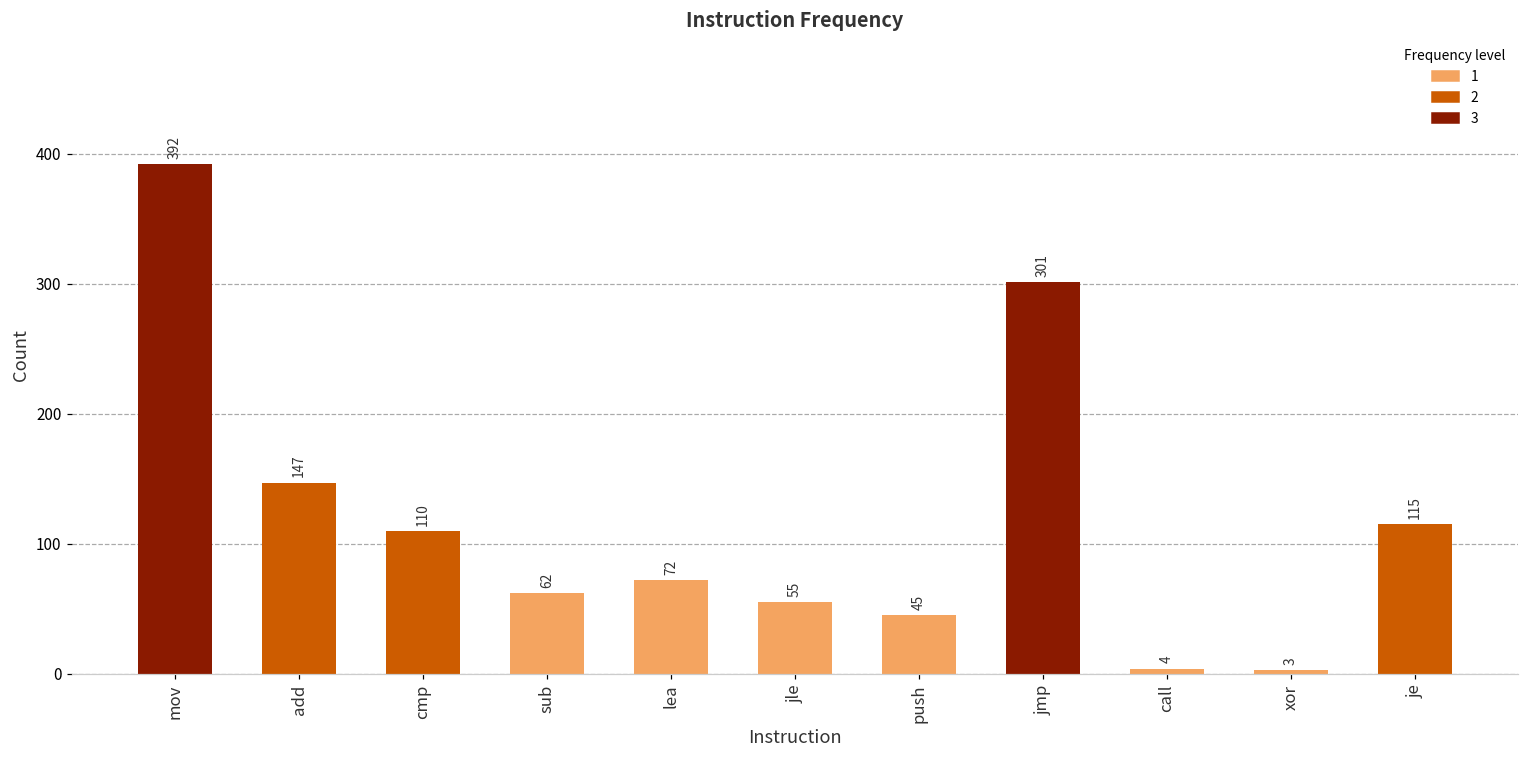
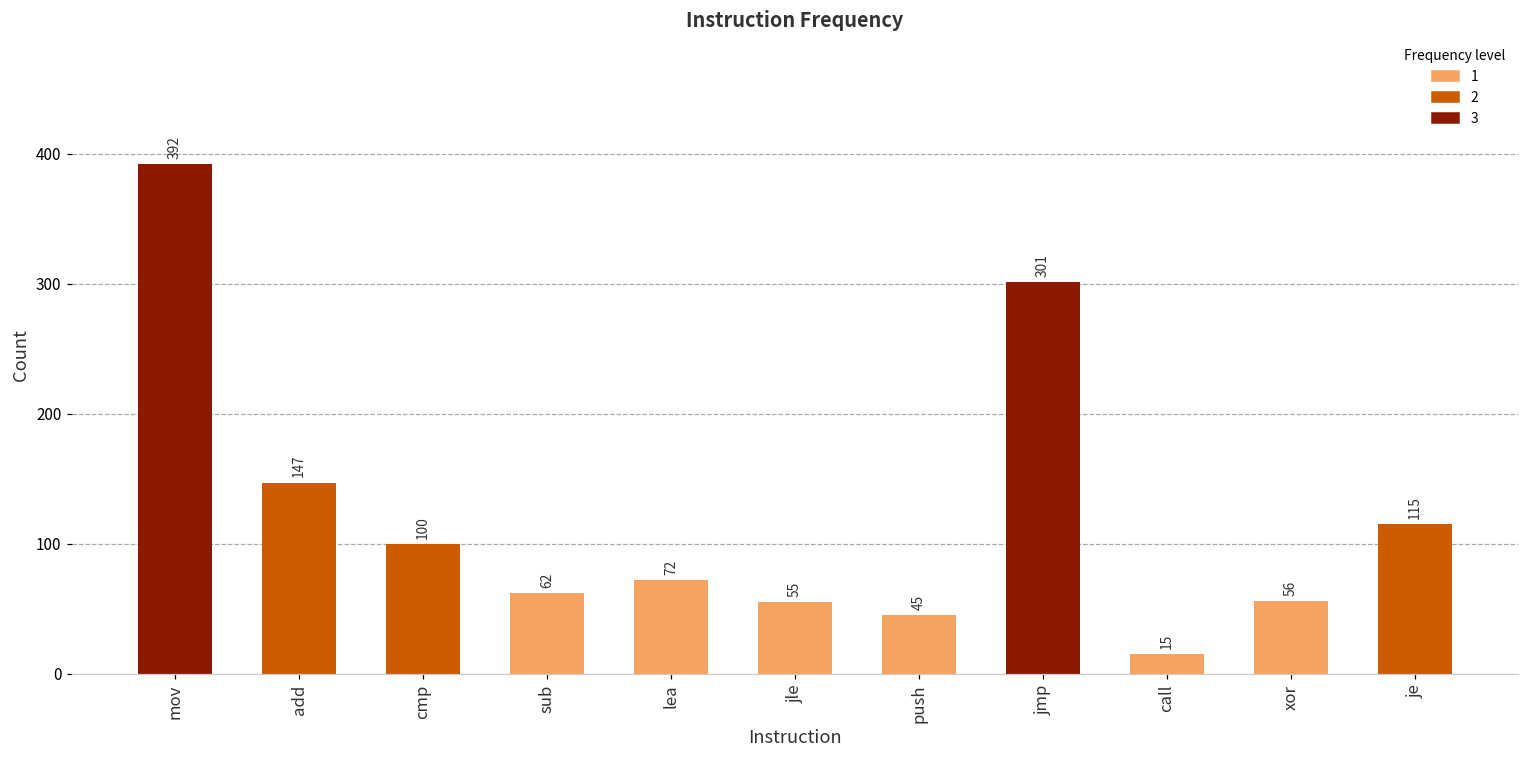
  {
    "mov": 392,
    "add": 147,
-   "cmp": 110,
+   "cmp": 100,
    "sub": 62,
    "lea": 72,
    "jle": 55,
    "push": 45,
    "jmp": 301,
-   "call": 4,
-   "xor": 3,
+   "call": 15,
+   "xor": 56,
    "je": 115
  }
